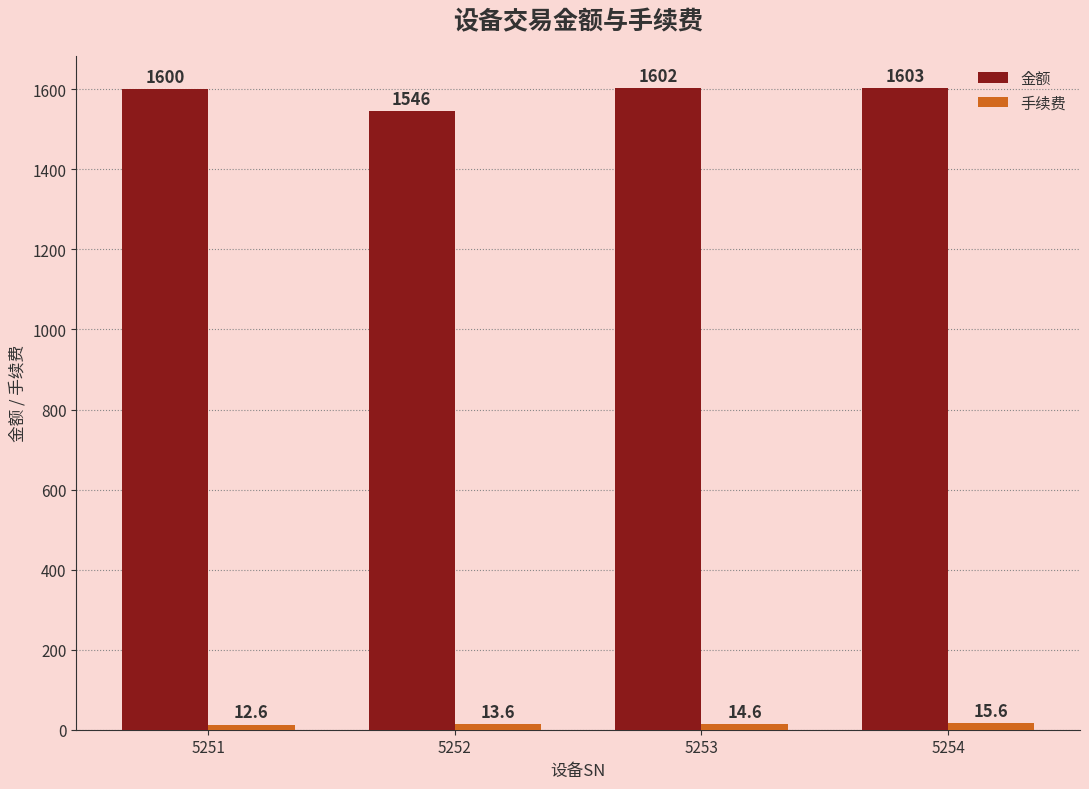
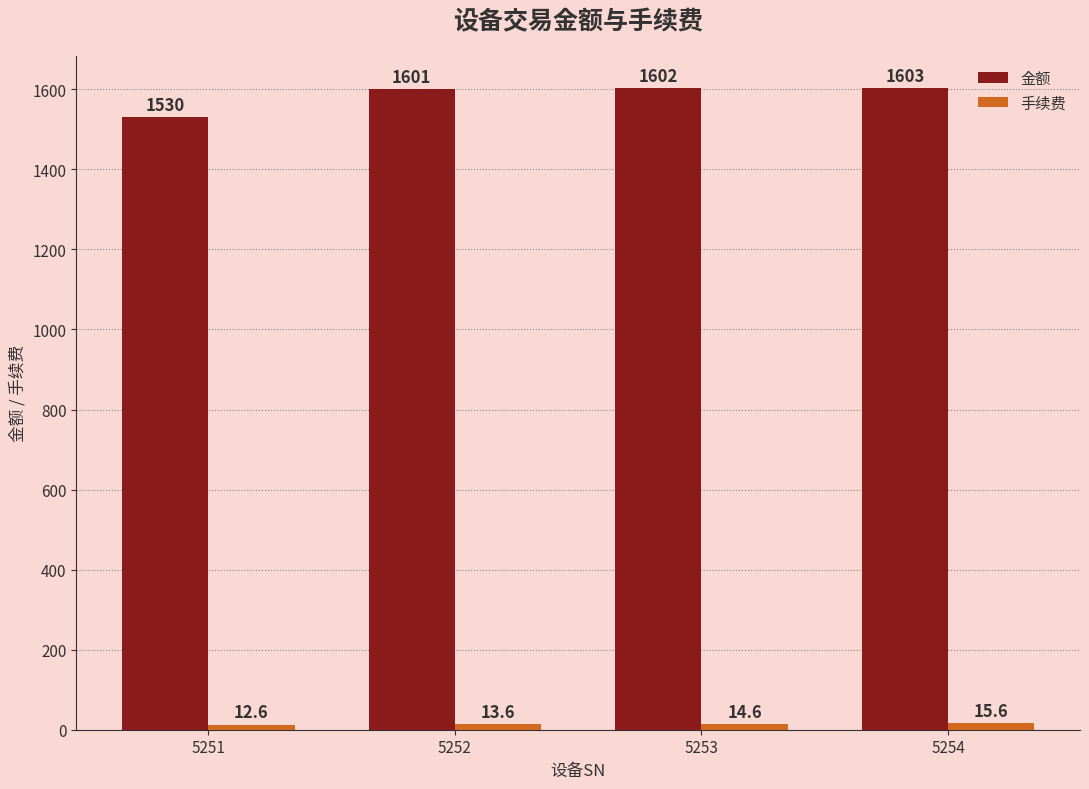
  {
    "金额": {
-     "5251": 1600,
-     "5252": 1546,
+     "5251": 1530,
+     "5252": 1601,
      "5253": 1602,
      "5254": 1603
    },
    "手续费": {
      "5251": 12.6,
      "5252": 13.6,
      "5253": 14.6,
      "5254": 15.6
    }
  }
